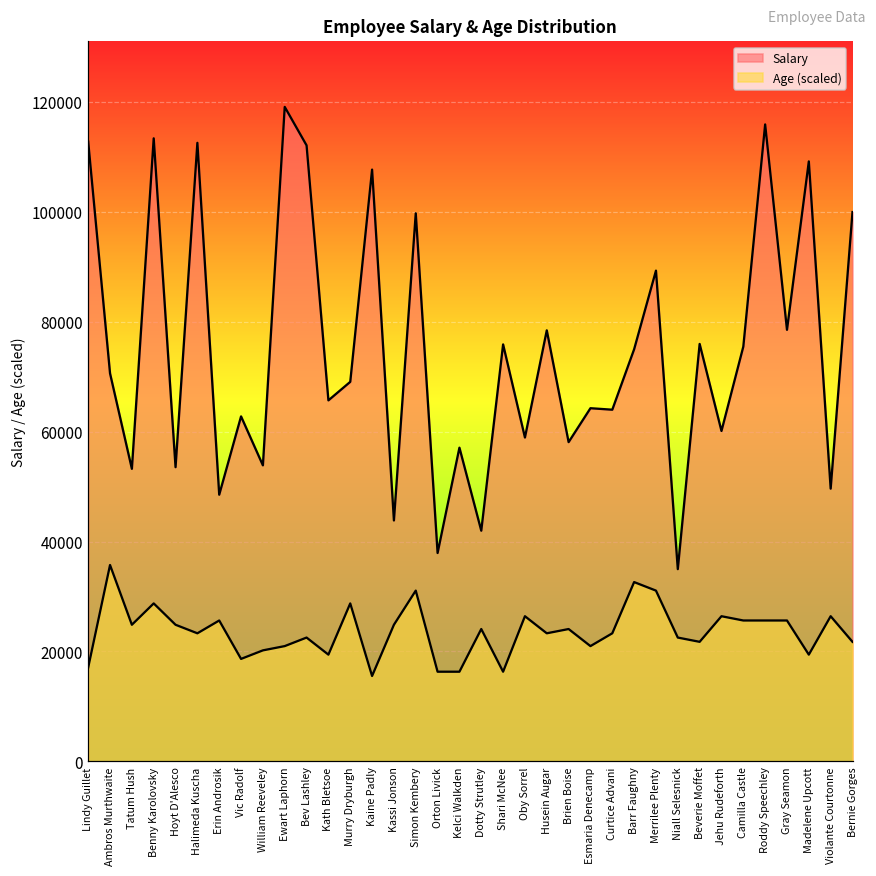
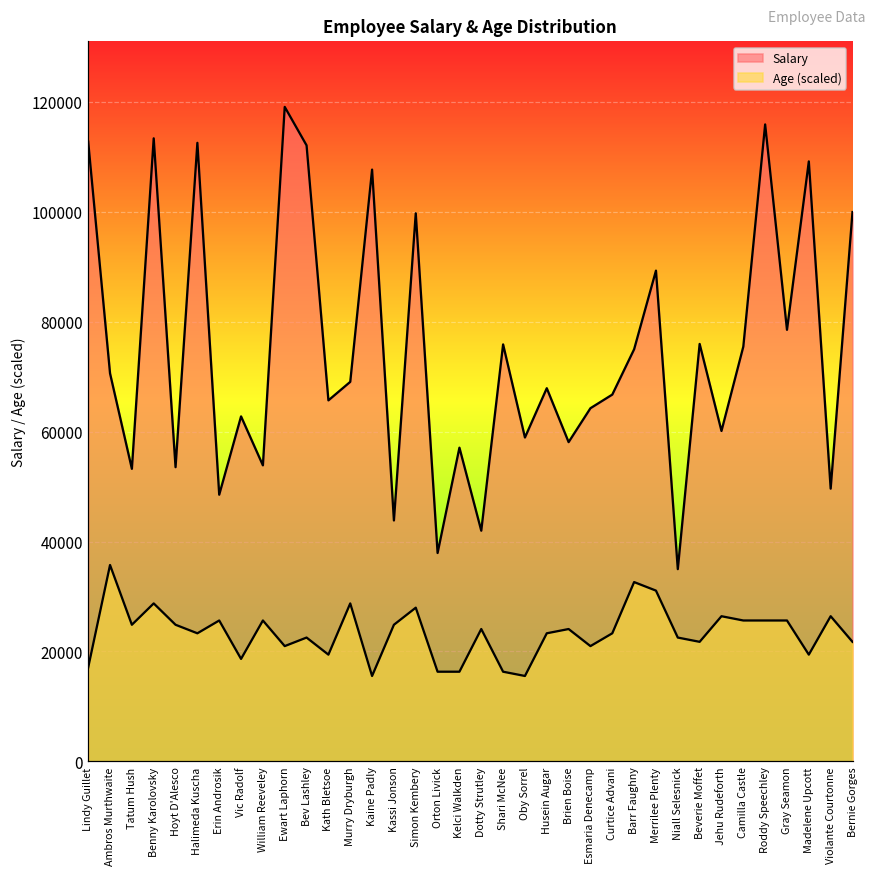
  {
    "Salary": {
      "Lindy Guillet": 113000,
      "Ambros Murthwaite": 71000,
      "Tatum Hush": 53000,
      "Benny Karolovsky": 113000,
      "Hoyt D'Alesco": 54000,
      "Halimeda Kuscha": 113000,
      "Erin Androsik": 49000,
      "Vic Radolf": 63000,
      "William Reeveley": 54000,
      "Ewart Laphorn": 119000,
      "Bev Lashley": 112000,
      "Kath Bletsoe": 66000,
      "Murry Dryburgh": 69000,
      "Kaine Padly": 108000,
      "Kassi Jonson": 44000,
      "Simon Kembery": 100000,
      "Orton Livick": 38000,
      "Kelci Walkden": 57000,
      "Dotty Strutley": 42000,
      "Shari McNee": 76000,
      "Oby Sorrel": 59000,
-     "Husein Augar": 78000,
+     "Husein Augar": 68000,
      "Brien Boise": 58000,
      "Esmaria Denecamp": 64000,
-     "Curtice Advani": 64000,
+     "Curtice Advani": 67000,
      "Barr Faughny": 75000,
      "Merrilee Plenty": 89000,
      "Niall Selesnick": 35000,
      "Beverie Moffet": 76000,
      "Jehu Rudeforth": 60000,
      "Camilla Castle": 75000,
      "Roddy Speechley": 116000,
      "Gray Seamon": 79000,
      "Madelene Upcott": 109000,
      "Violante Courtonne": 50000,
      "Bernie Gorges": 100000
    },
    "Age (scaled)": {
      "Lindy Guillet": 17000,
      "Ambros Murthwaite": 36000,
      "Tatum Hush": 25000,
      "Benny Karolovsky": 29000,
      "Hoyt D'Alesco": 25000,
      "Halimeda Kuscha": 23000,
      "Erin Androsik": 26000,
      "Vic Radolf": 19000,
-     "William Reeveley": 20000,
+     "William Reeveley": 26000,
      "Ewart Laphorn": 21000,
      "Bev Lashley": 23000,
      "Kath Bletsoe": 19000,
      "Murry Dryburgh": 29000,
      "Kaine Padly": 16000,
      "Kassi Jonson": 25000,
-     "Simon Kembery": 31000,
+     "Simon Kembery": 28000,
      "Orton Livick": 16000,
      "Kelci Walkden": 16000,
      "Dotty Strutley": 24000,
      "Shari McNee": 16000,
-     "Oby Sorrel": 26000,
+     "Oby Sorrel": 16000,
      "Husein Augar": 23000,
      "Brien Boise": 24000,
      "Esmaria Denecamp": 21000,
      "Curtice Advani": 23000,
      "Barr Faughny": 33000,
      "Merrilee Plenty": 31000,
      "Niall Selesnick": 23000,
      "Beverie Moffet": 22000,
      "Jehu Rudeforth": 26000,
      "Camilla Castle": 26000,
      "Roddy Speechley": 26000,
      "Gray Seamon": 26000,
      "Madelene Upcott": 19000,
      "Violante Courtonne": 26000,
      "Bernie Gorges": 22000
    }
  }
